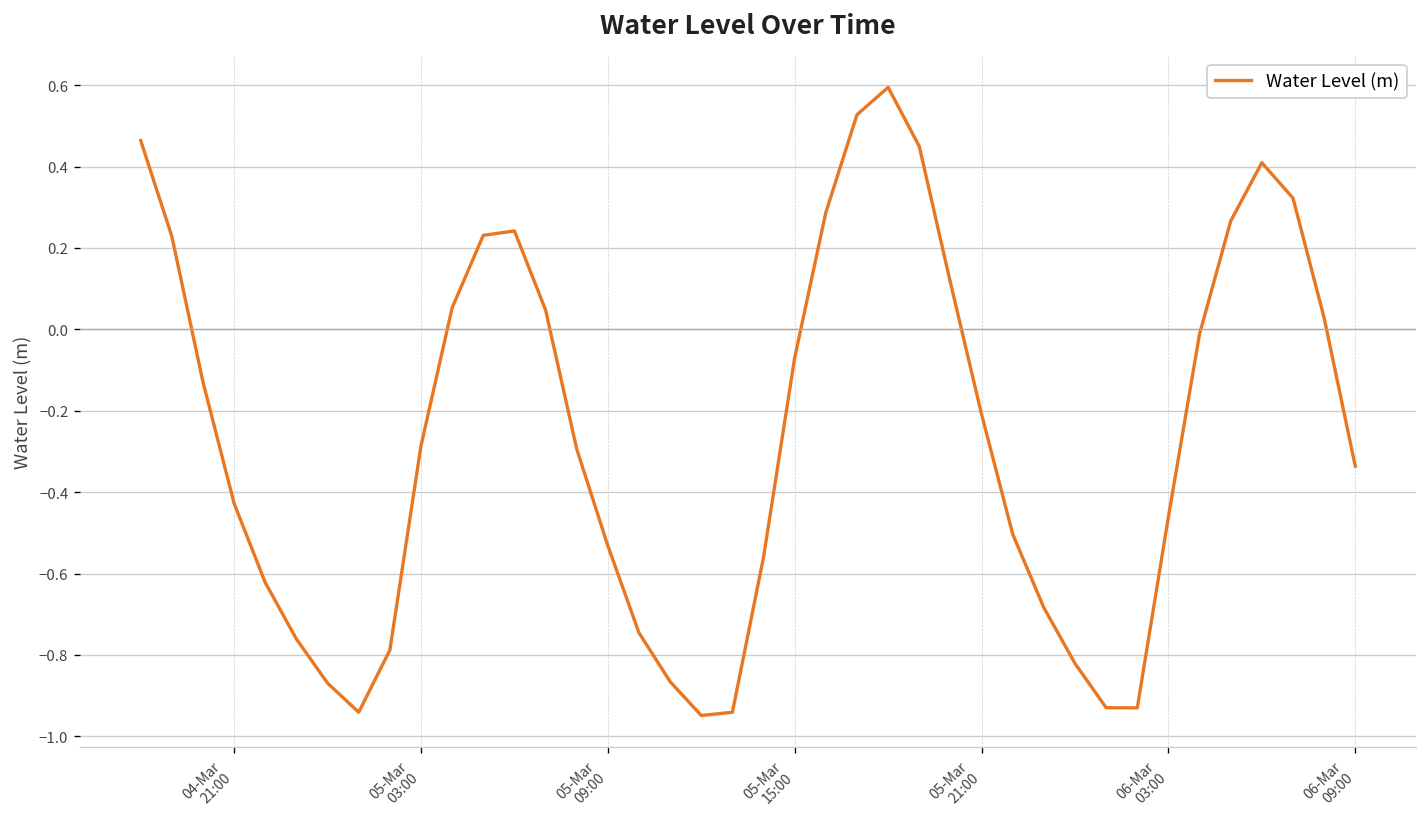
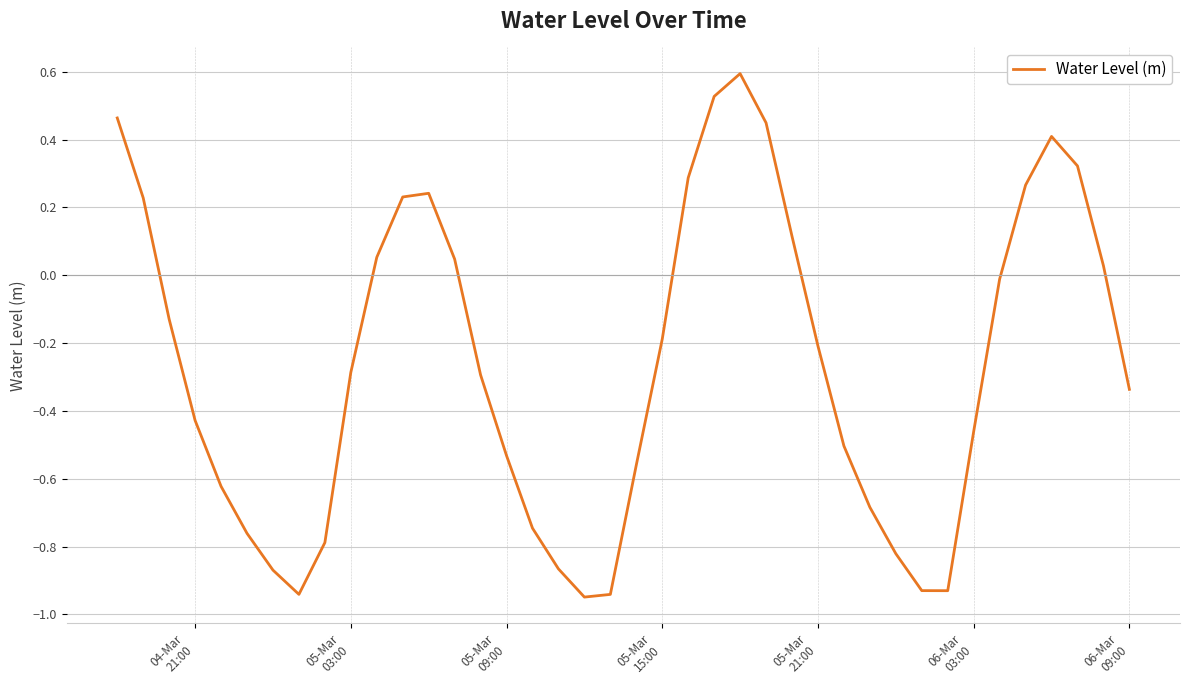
  {
    "04-Mar 21:00": -0.43,
    "05-Mar 03:00": -0.29,
    "05-Mar 09:00": -0.53,
-   "05-Mar 15:00": -0.07,
+   "05-Mar 15:00": -0.19,
    "05-Mar 21:00": -0.21,
    "06-Mar 03:00": -0.46,
    "06-Mar 09:00": -0.34
  }
